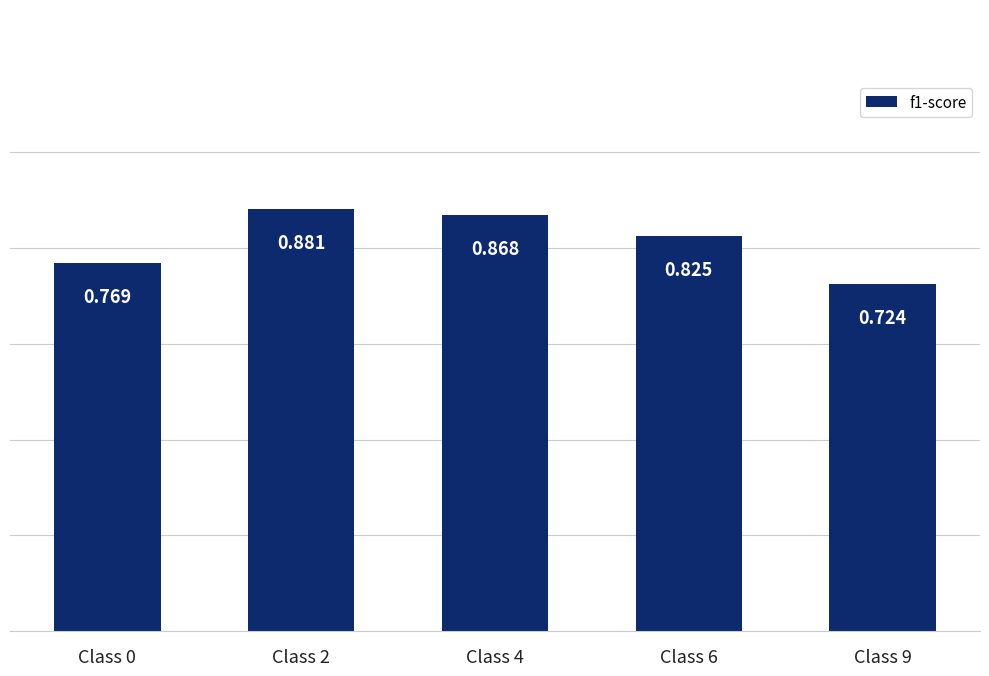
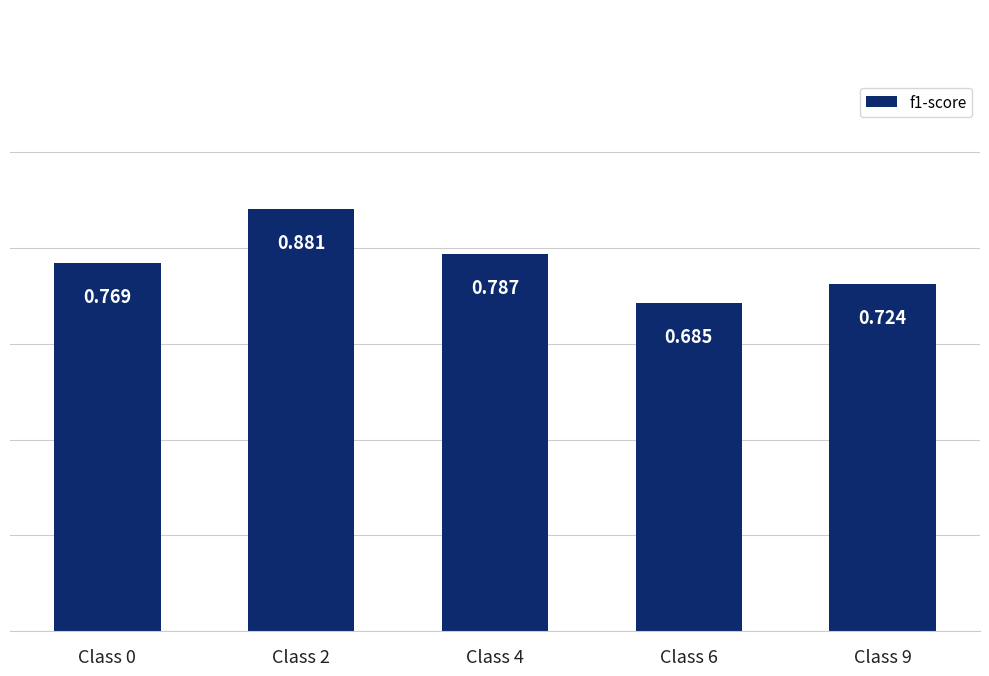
  {
    "Class 0": 0.769,
    "Class 2": 0.881,
-   "Class 4": 0.868,
-   "Class 6": 0.825,
+   "Class 4": 0.787,
+   "Class 6": 0.685,
    "Class 9": 0.724
  }
